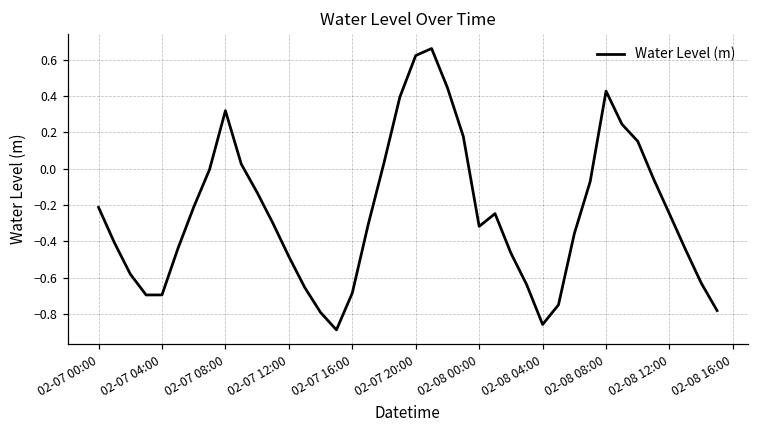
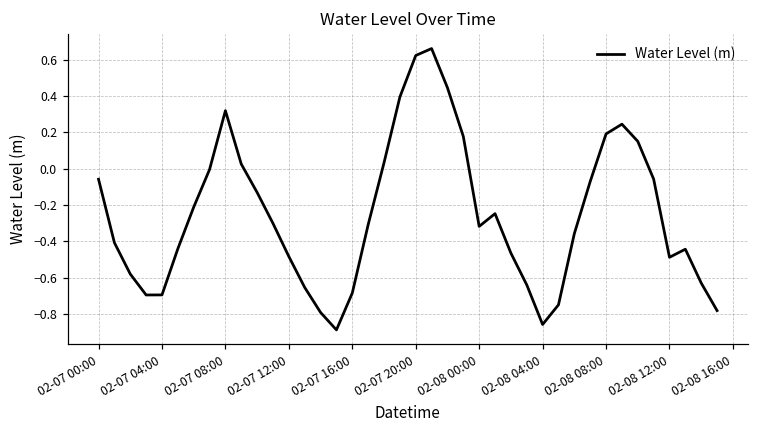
  {
-   "02-07 00:00": -0.21,
+   "02-07 00:00": -0.06,
    "02-07 04:00": -0.69,
    "02-07 08:00": 0.32,
    "02-07 12:00": -0.48,
    "02-07 16:00": -0.68,
    "02-07 20:00": 0.62,
    "02-08 00:00": -0.32,
    "02-08 04:00": -0.86,
-   "02-08 08:00": 0.43,
-   "02-08 12:00": -0.25
+   "02-08 08:00": 0.19,
+   "02-08 12:00": -0.49
  }
